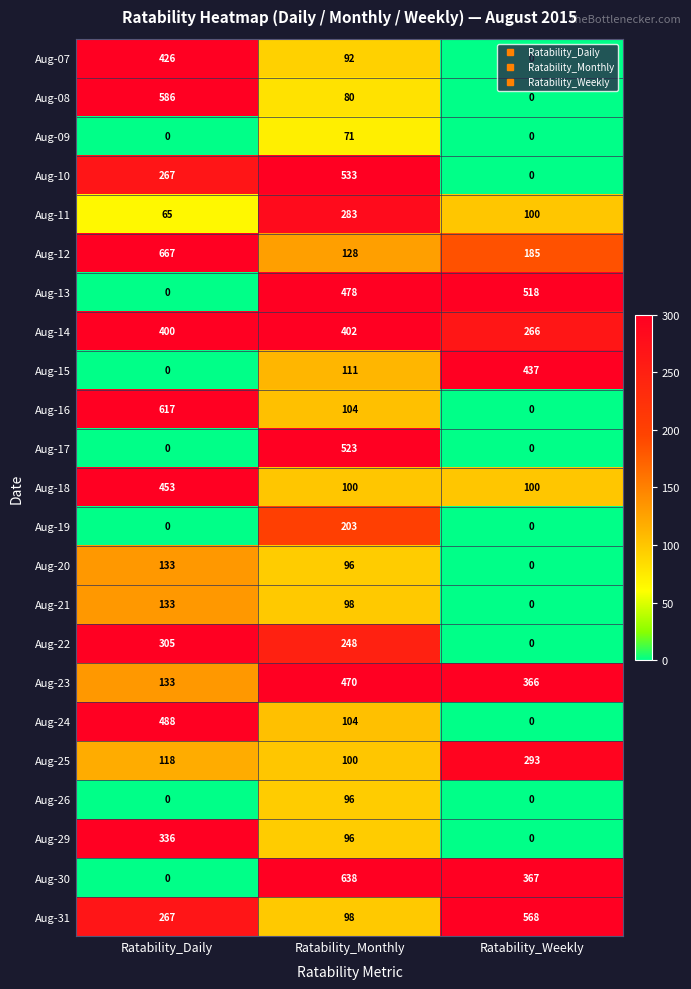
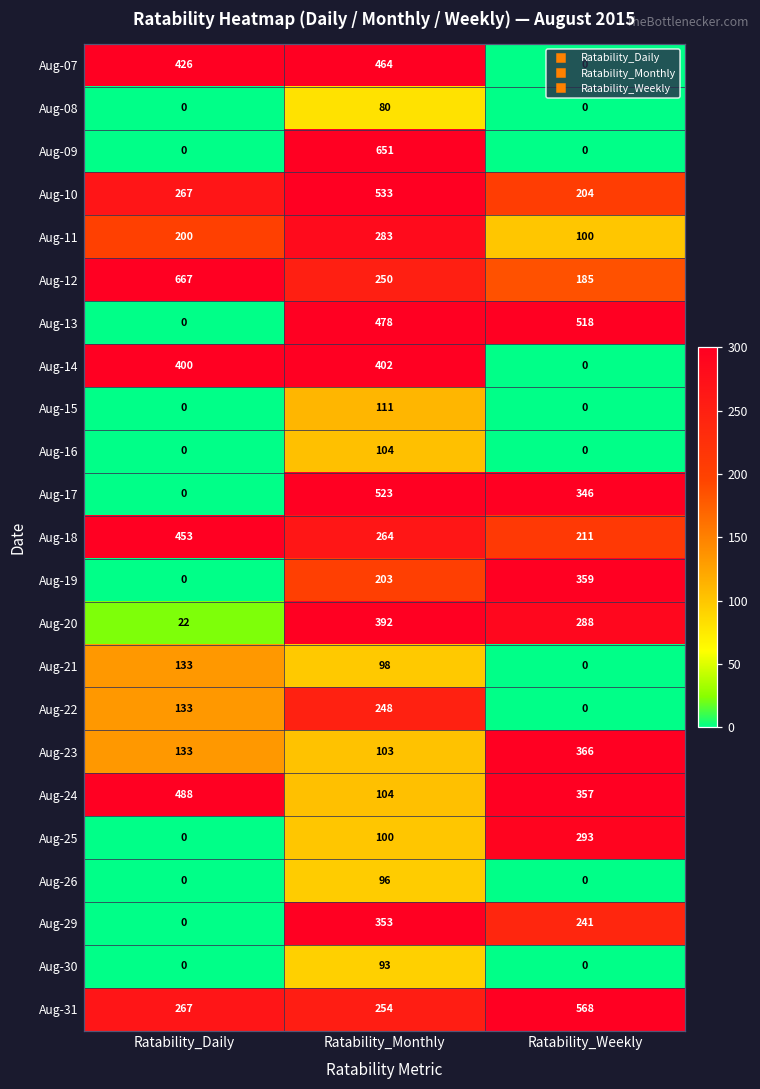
  {
    "Aug-07": {
      "Ratability_Daily": 426,
-     "Ratability_Monthly": 92
+     "Ratability_Monthly": 464
    },
    "Aug-08": {
-     "Ratability_Daily": 586,
+     "Ratability_Daily": 0,
      "Ratability_Monthly": 80,
      "Ratability_Weekly": 0
    },
    "Aug-09": {
      "Ratability_Daily": 0,
-     "Ratability_Monthly": 71,
+     "Ratability_Monthly": 651,
      "Ratability_Weekly": 0
    },
    "Aug-10": {
      "Ratability_Daily": 267,
      "Ratability_Monthly": 533,
-     "Ratability_Weekly": 0
+     "Ratability_Weekly": 204
    },
    "Aug-11": {
-     "Ratability_Daily": 65,
+     "Ratability_Daily": 200,
      "Ratability_Monthly": 283,
      "Ratability_Weekly": 100
    },
    "Aug-12": {
      "Ratability_Daily": 667,
-     "Ratability_Monthly": 128,
+     "Ratability_Monthly": 250,
      "Ratability_Weekly": 185
    },
    "Aug-13": {
      "Ratability_Daily": 0,
      "Ratability_Monthly": 478,
      "Ratability_Weekly": 518
    },
    "Aug-14": {
      "Ratability_Daily": 400,
      "Ratability_Monthly": 402,
-     "Ratability_Weekly": 266
+     "Ratability_Weekly": 0
    },
    "Aug-15": {
      "Ratability_Daily": 0,
      "Ratability_Monthly": 111,
-     "Ratability_Weekly": 437
+     "Ratability_Weekly": 0
    },
    "Aug-16": {
-     "Ratability_Daily": 617,
+     "Ratability_Daily": 0,
      "Ratability_Monthly": 104,
      "Ratability_Weekly": 0
    },
    "Aug-17": {
      "Ratability_Daily": 0,
      "Ratability_Monthly": 523,
-     "Ratability_Weekly": 0
+     "Ratability_Weekly": 346
    },
    "Aug-18": {
      "Ratability_Daily": 453,
-     "Ratability_Monthly": 100,
-     "Ratability_Weekly": 100
+     "Ratability_Monthly": 264,
+     "Ratability_Weekly": 211
    },
    "Aug-19": {
      "Ratability_Daily": 0,
      "Ratability_Monthly": 203,
-     "Ratability_Weekly": 0
+     "Ratability_Weekly": 359
    },
    "Aug-20": {
-     "Ratability_Daily": 133,
-     "Ratability_Monthly": 96,
-     "Ratability_Weekly": 0
+     "Ratability_Daily": 22,
+     "Ratability_Monthly": 392,
+     "Ratability_Weekly": 288
    },
    "Aug-21": {
      "Ratability_Daily": 133,
      "Ratability_Monthly": 98,
      "Ratability_Weekly": 0
    },
    "Aug-22": {
-     "Ratability_Daily": 305,
+     "Ratability_Daily": 133,
      "Ratability_Monthly": 248,
      "Ratability_Weekly": 0
    },
    "Aug-23": {
      "Ratability_Daily": 133,
-     "Ratability_Monthly": 470,
+     "Ratability_Monthly": 103,
      "Ratability_Weekly": 366
    },
    "Aug-24": {
      "Ratability_Daily": 488,
      "Ratability_Monthly": 104,
-     "Ratability_Weekly": 0
+     "Ratability_Weekly": 357
    },
    "Aug-25": {
-     "Ratability_Daily": 118,
+     "Ratability_Daily": 0,
      "Ratability_Monthly": 100,
      "Ratability_Weekly": 293
    },
    "Aug-26": {
      "Ratability_Daily": 0,
      "Ratability_Monthly": 96,
      "Ratability_Weekly": 0
    },
    "Aug-29": {
-     "Ratability_Daily": 336,
-     "Ratability_Monthly": 96,
-     "Ratability_Weekly": 0
+     "Ratability_Daily": 0,
+     "Ratability_Monthly": 353,
+     "Ratability_Weekly": 241
    },
    "Aug-30": {
      "Ratability_Daily": 0,
-     "Ratability_Monthly": 638,
-     "Ratability_Weekly": 367
+     "Ratability_Monthly": 93,
+     "Ratability_Weekly": 0
    },
    "Aug-31": {
      "Ratability_Daily": 267,
-     "Ratability_Monthly": 98,
+     "Ratability_Monthly": 254,
      "Ratability_Weekly": 568
    }
  }
